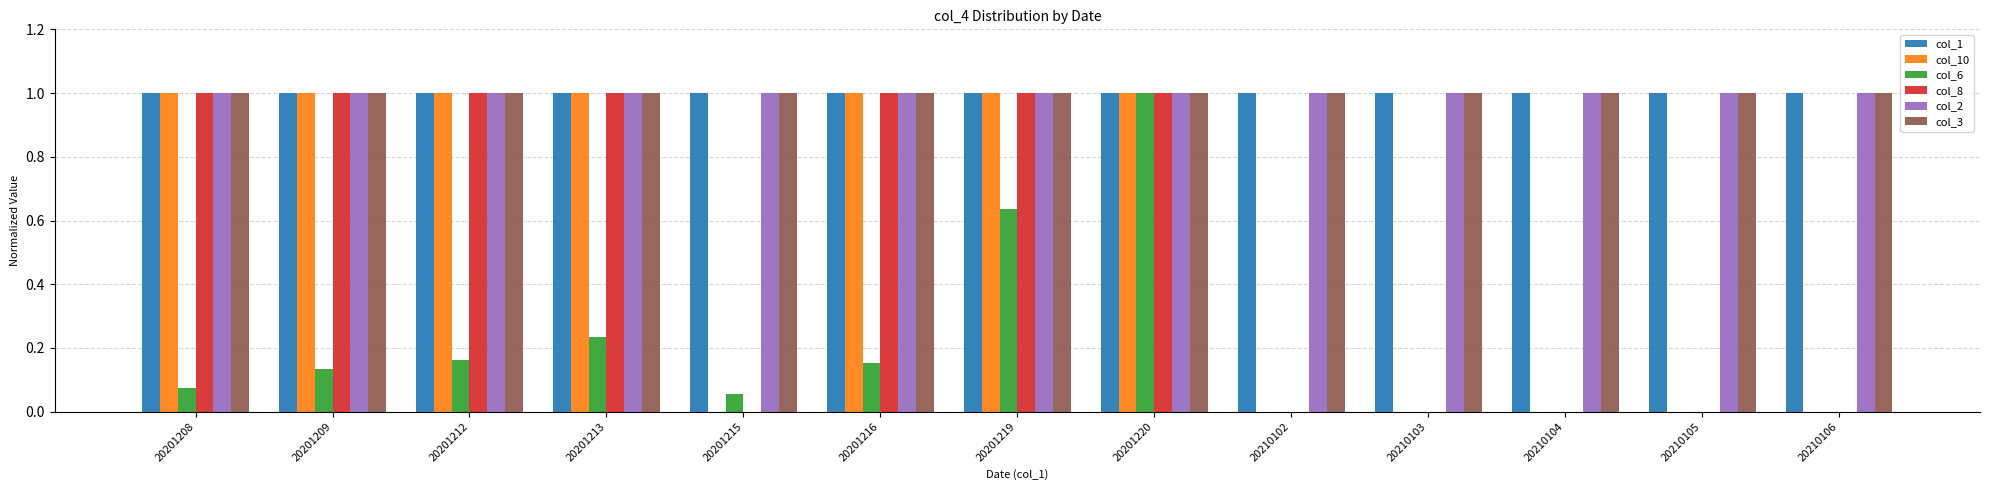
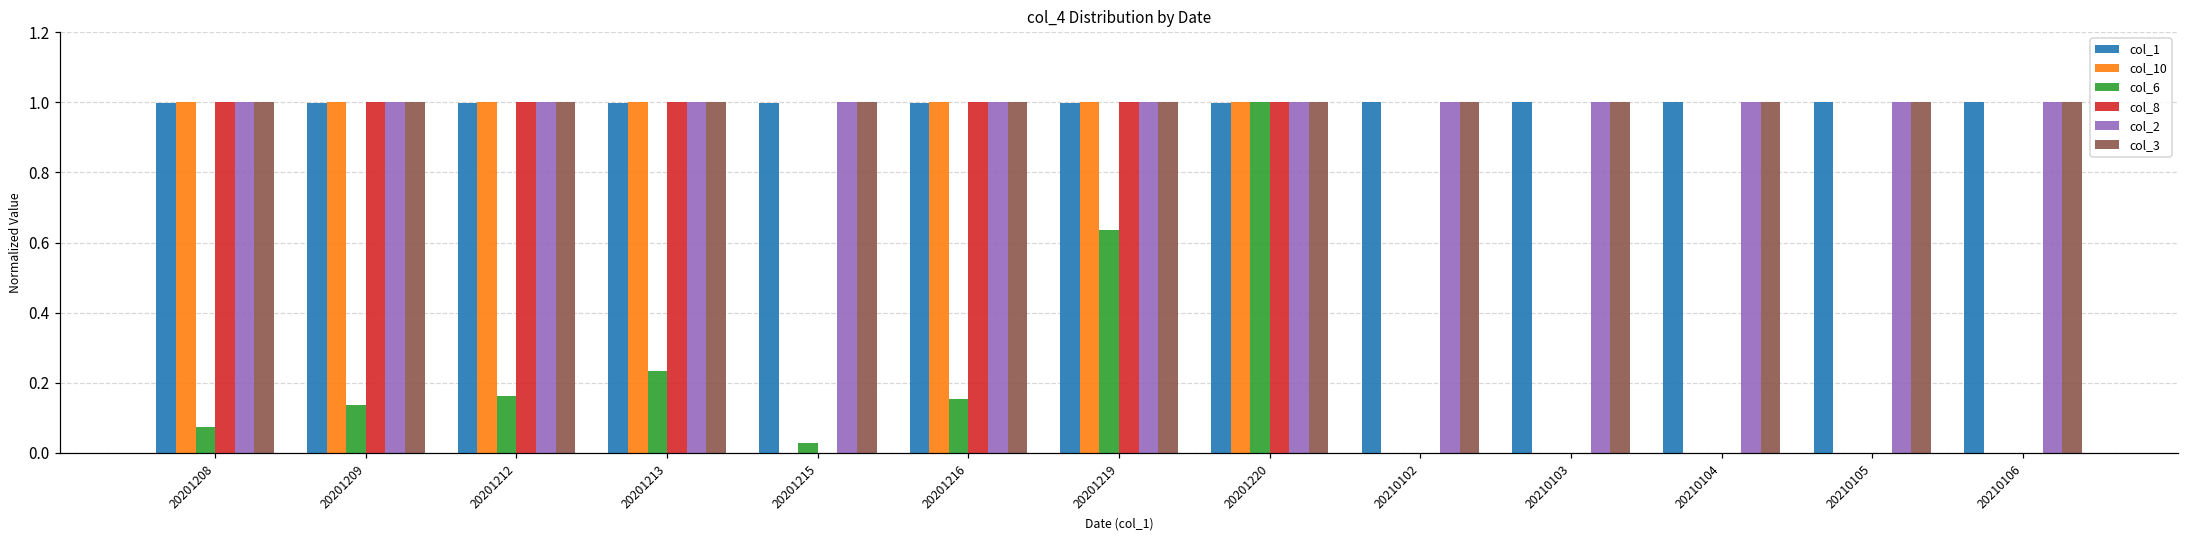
  {
    "col_1": {
      "20201208": 1.00,
      "20201209": 1.00,
      "20201212": 1.00,
      "20201213": 1.00,
      "20201215": 1.00,
      "20201216": 1.00,
      "20201219": 1.00,
      "20201220": 1.00,
      "20210102": 1.00,
      "20210103": 1.00,
      "20210104": 1.00,
      "20210105": 1.00,
      "20210106": 1.00
    },
    "col_10": {
      "20201208": 1.00,
      "20201209": 1.00,
      "20201212": 1.00,
      "20201213": 1.00,
      "20201215": 0.00,
      "20201216": 1.00,
      "20201219": 1.00,
      "20201220": 1.00,
      "20210102": 0.00,
      "20210103": 0.00,
      "20210104": 0.00,
      "20210105": 0.00,
      "20210106": 0.00
    },
    "col_6": {
      "20201208": 0.07,
      "20201209": 0.14,
      "20201212": 0.16,
      "20201213": 0.23,
-     "20201215": 0.06,
+     "20201215": 0.03,
      "20201216": 0.15,
      "20201219": 0.63,
      "20201220": 1.00,
      "20210102": 0.00,
      "20210103": 0.00,
      "20210104": 0.00,
      "20210105": 0.00,
      "20210106": 0.00
    },
    "col_8": {
      "20201208": 1.00,
      "20201209": 1.00,
      "20201212": 1.00,
      "20201213": 1.00,
      "20201215": 0.00,
      "20201216": 1.00,
      "20201219": 1.00,
      "20201220": 1.00,
      "20210102": 0.00,
      "20210103": 0.00,
      "20210104": 0.00,
      "20210105": 0.00,
      "20210106": 0.00
    },
    "col_2": {
      "20201208": 1.00,
      "20201209": 1.00,
      "20201212": 1.00,
      "20201213": 1.00,
      "20201215": 1.00,
      "20201216": 1.00,
      "20201219": 1.00,
      "20201220": 1.00,
      "20210102": 1.00,
      "20210103": 1.00,
      "20210104": 1.00,
      "20210105": 1.00,
      "20210106": 1.00
    },
    "col_3": {
      "20201208": 1.00,
      "20201209": 1.00,
      "20201212": 1.00,
      "20201213": 1.00,
      "20201215": 1.00,
      "20201216": 1.00,
      "20201219": 1.00,
      "20201220": 1.00,
      "20210102": 1.00,
      "20210103": 1.00,
      "20210104": 1.00,
      "20210105": 1.00,
      "20210106": 1.00
    }
  }
